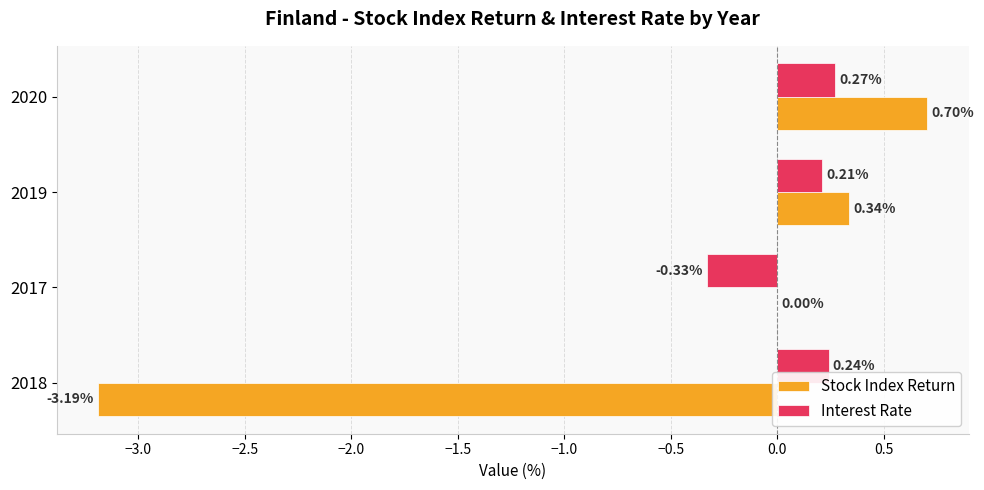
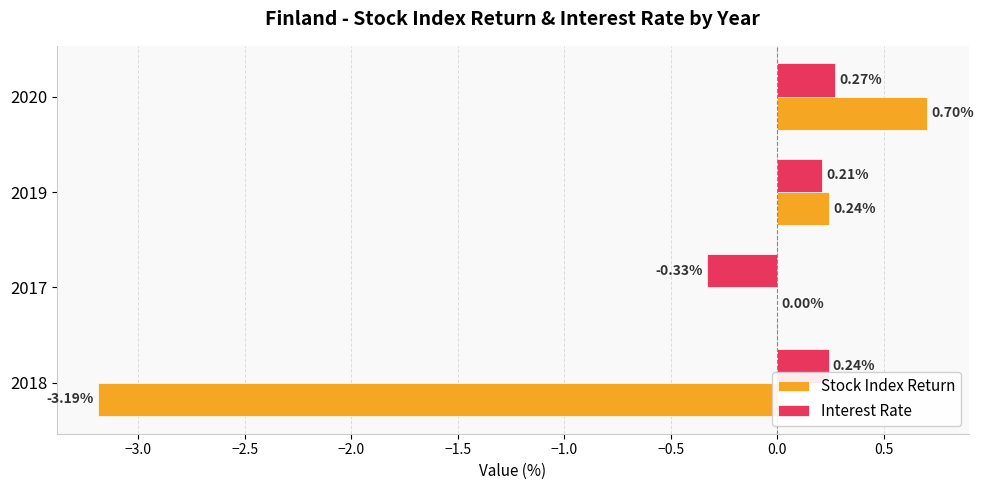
  {
    "Stock Index Return": {
      "2020": "0.70%",
-     "2019": "0.34%",
+     "2019": "0.24%",
      "2017": "0.00%",
      "2018": "-3.19%"
    },
    "Interest Rate": {
      "2020": "0.27%",
      "2019": "0.21%",
      "2017": "-0.33%"
    }
  }
